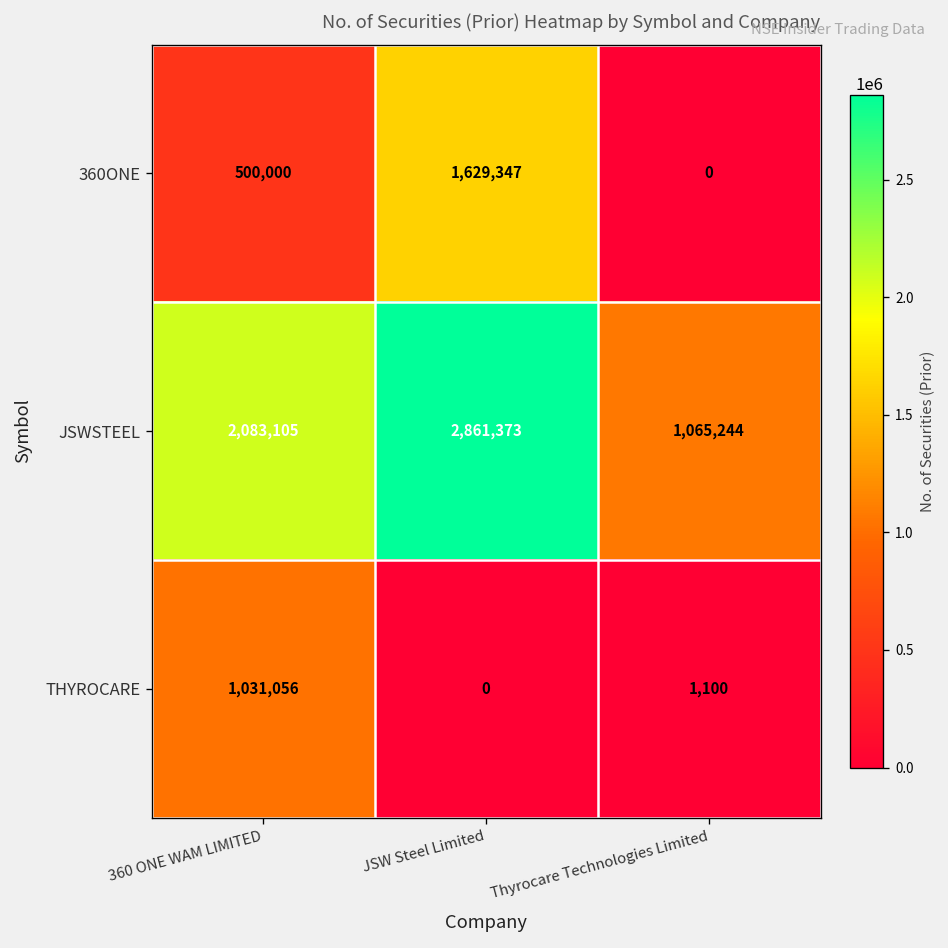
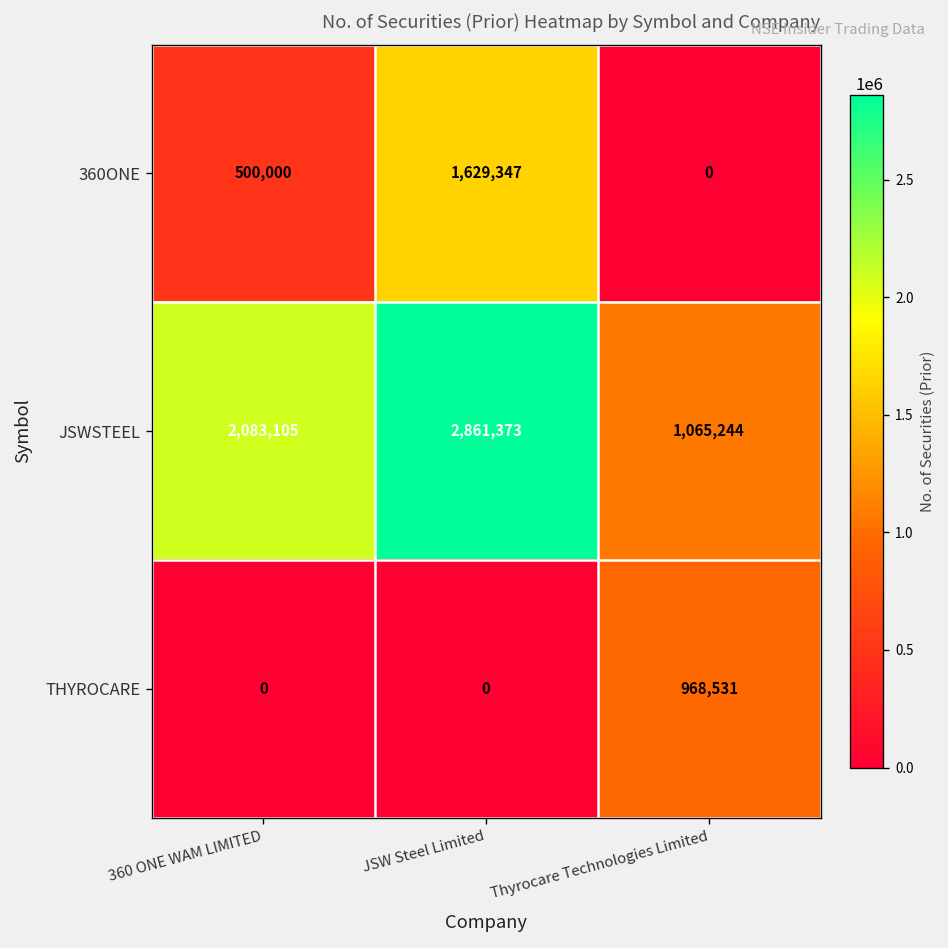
  {
    "360ONE": {
      "360 ONE WAM LIMITED": "500,000",
      "JSW Steel Limited": "1,629,347",
      "Thyrocare Technologies Limited": "0"
    },
    "JSWSTEEL": {
      "360 ONE WAM LIMITED": "2,083,105",
      "JSW Steel Limited": "2,861,373",
      "Thyrocare Technologies Limited": "1,065,244"
    },
    "THYROCARE": {
-     "360 ONE WAM LIMITED": "1,031,056",
+     "360 ONE WAM LIMITED": "0",
      "JSW Steel Limited": "0",
-     "Thyrocare Technologies Limited": "1,100"
+     "Thyrocare Technologies Limited": "968,531"
    }
  }
